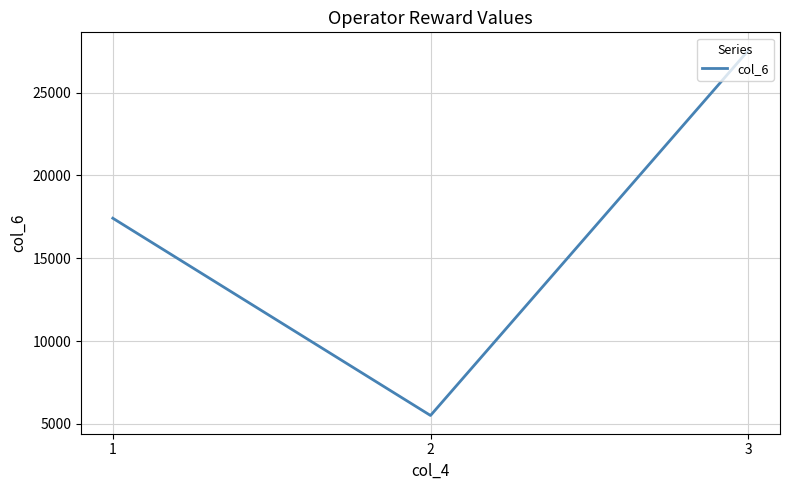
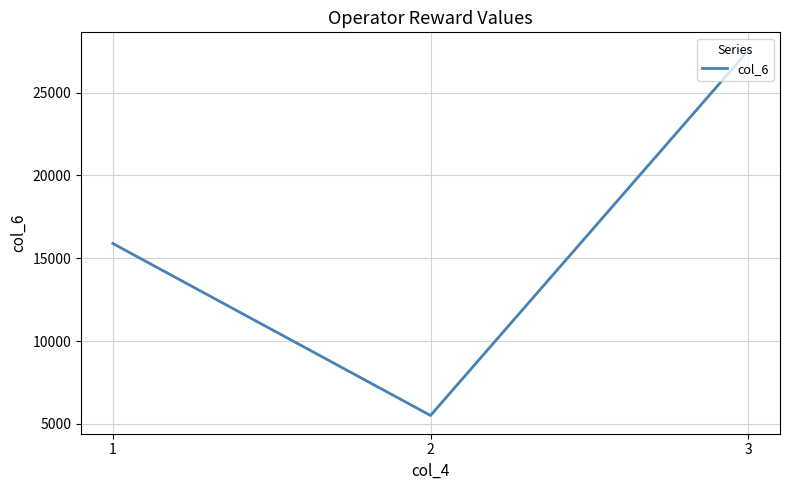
  {
-   "1": 17400,
+   "1": 15900,
    "2": 5500
  }
